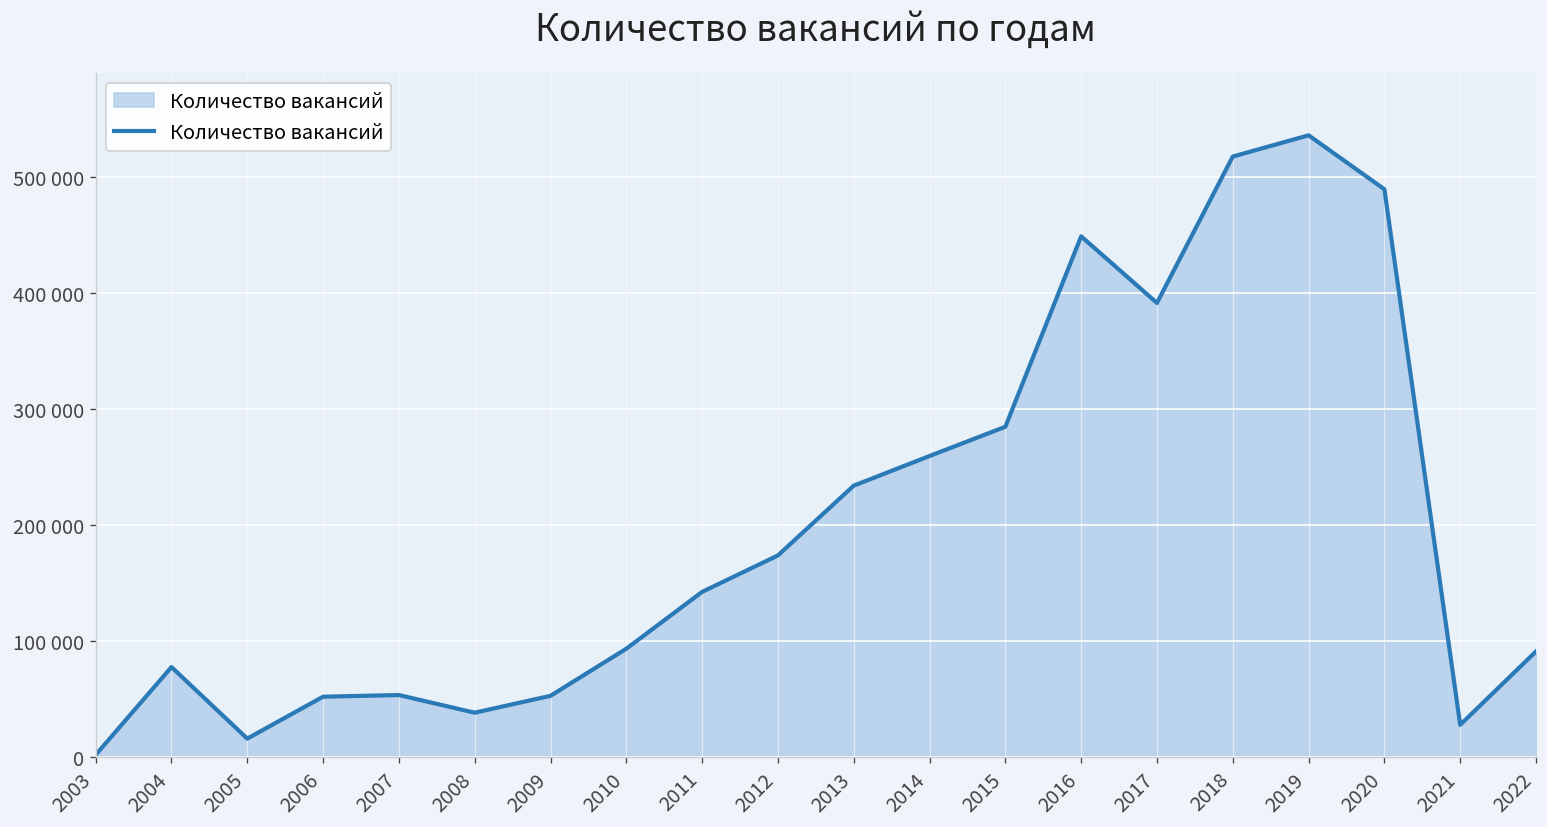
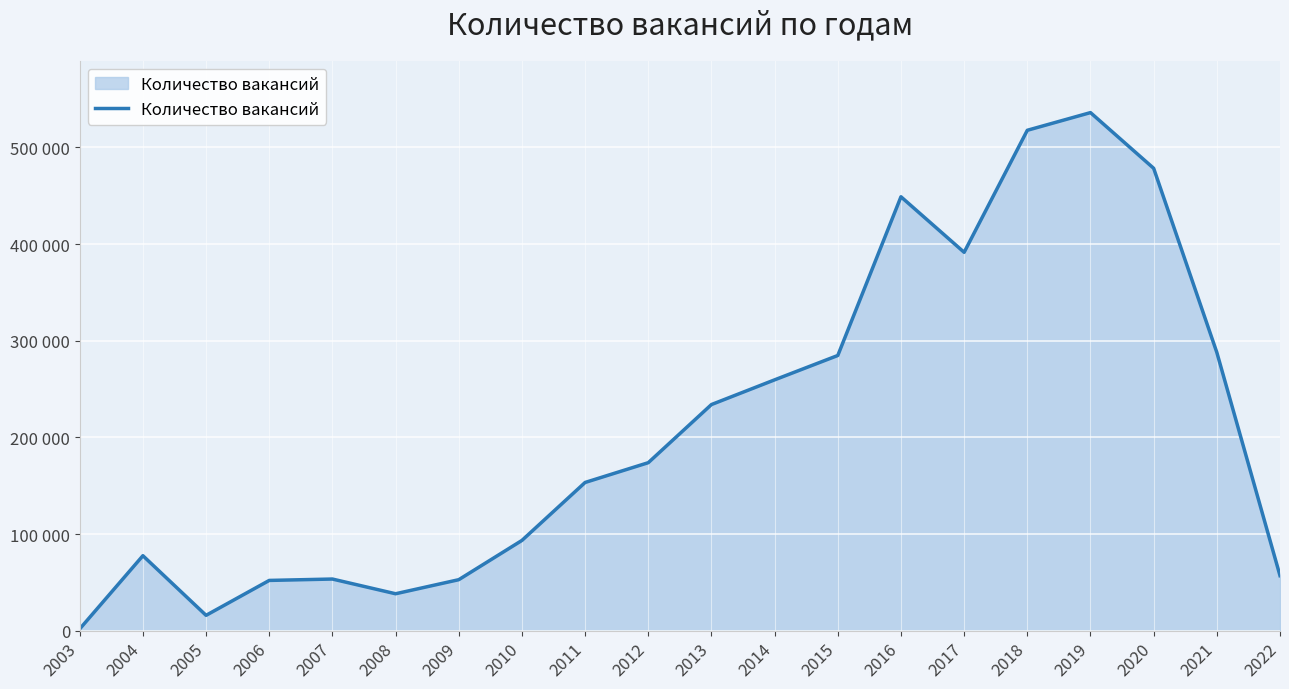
  {
    "2003": 0,
    "2004": 80000,
    "2005": 20000,
    "2006": 50000,
    "2007": 50000,
    "2008": 40000,
    "2009": 50000,
    "2010": 90000,
-   "2011": 140000,
+   "2011": 150000,
    "2012": 170000,
    "2013": 230000,
    "2014": 260000,
    "2015": 280000,
    "2016": 450000,
    "2017": 390000,
    "2018": 520000,
    "2019": 540000,
-   "2020": 490000,
-   "2021": 30000,
-   "2022": 90000
+   "2020": 480000,
+   "2021": 290000,
+   "2022": 60000
  }
